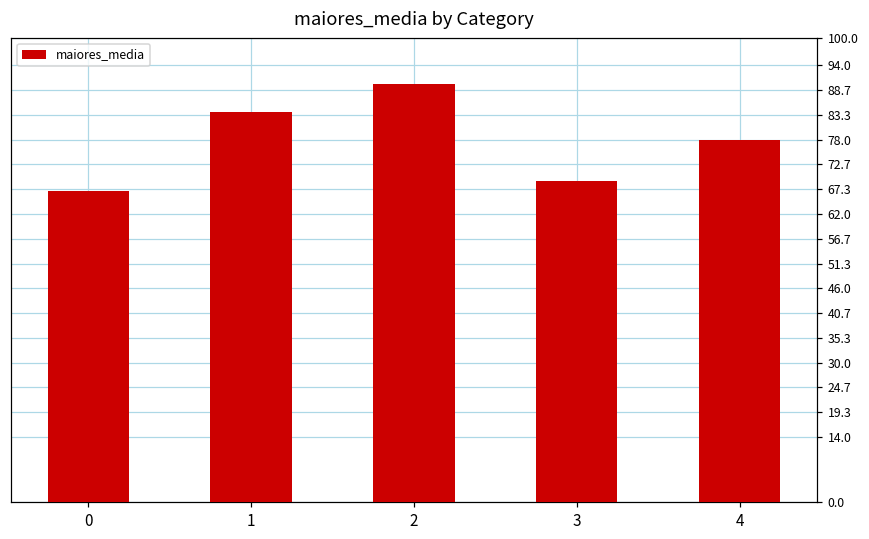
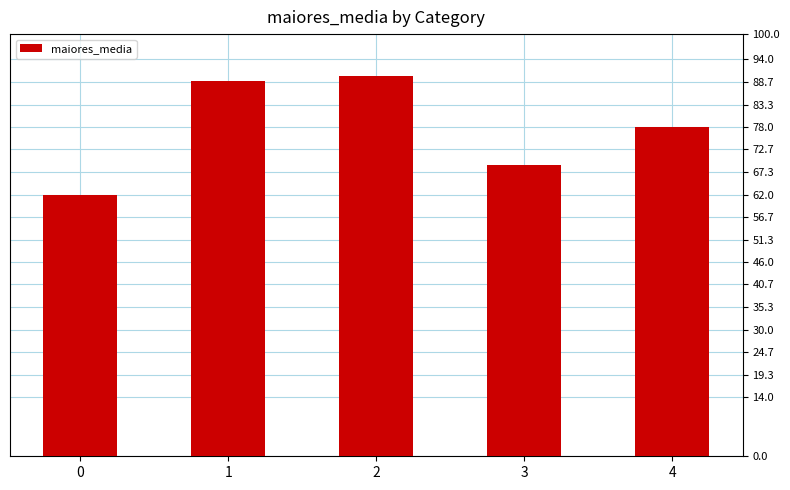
  {
-   "0": 67,
-   "1": 84,
+   "0": 62,
+   "1": 89,
    "2": 90,
    "3": 69,
    "4": 78
  }
